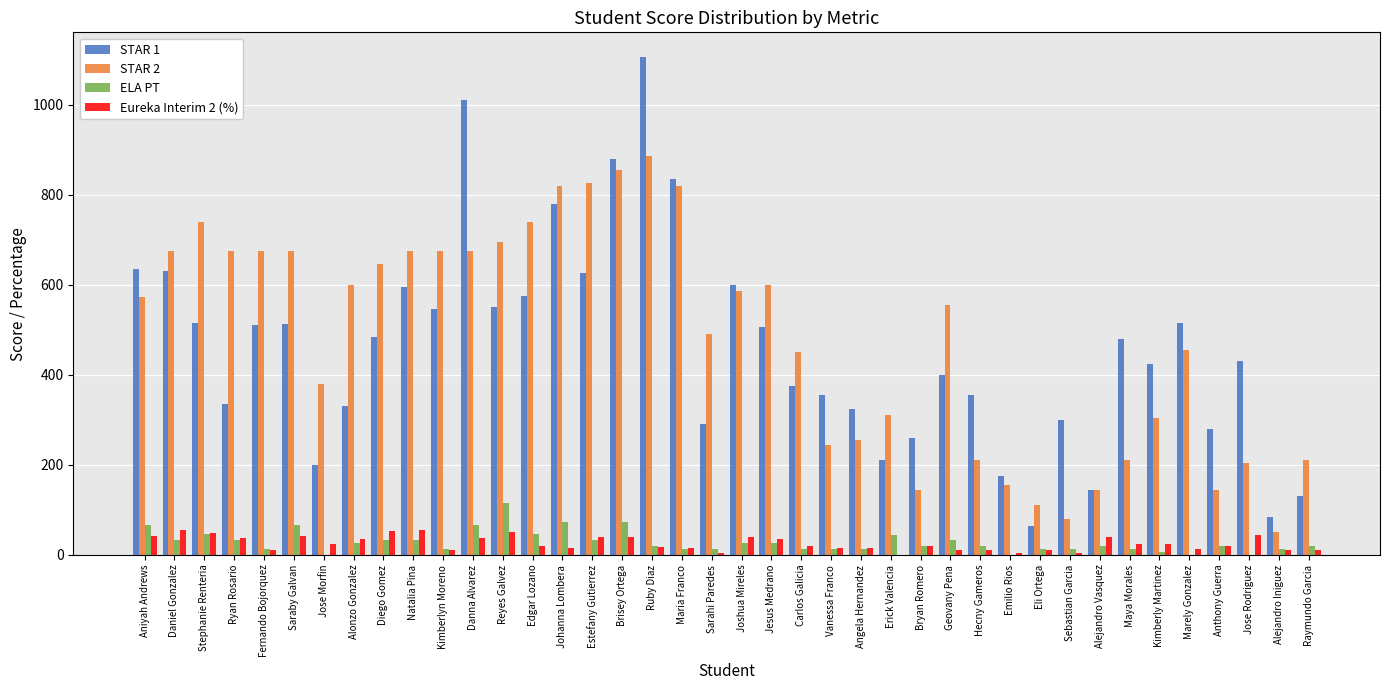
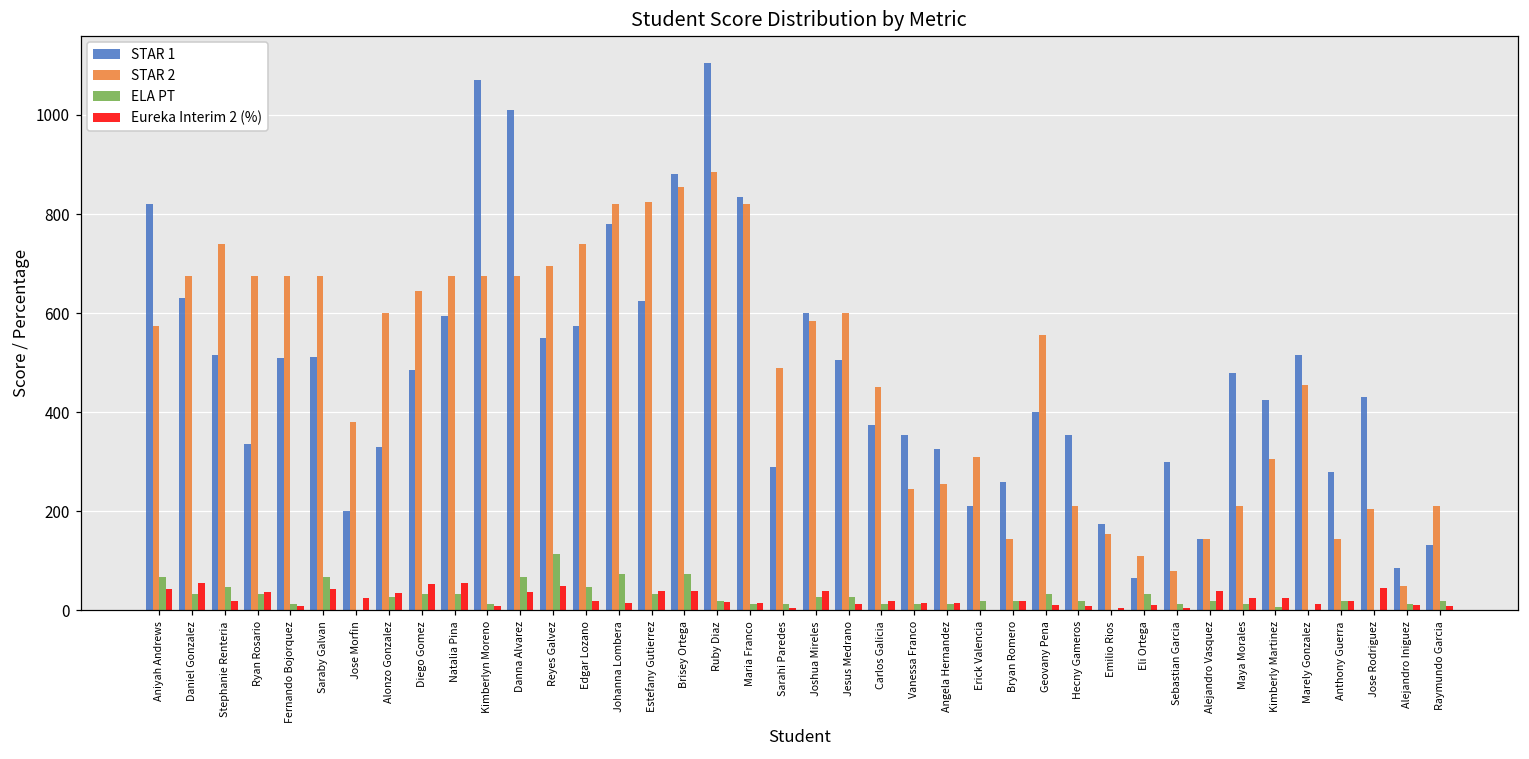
  {
    "STAR 1": {
-     "Aniyah Andrews": 640,
+     "Aniyah Andrews": 820,
      "Daniel Gonzalez": 630,
      "Stephanie Renteria": 520,
      "Ryan Rosario": 340,
      "Fernando Bojorquez": 510,
      "Saraby Galvan": 510,
      "Jose Morfin": 200,
      "Alonzo Gonzalez": 330,
      "Diego Gomez": 490,
      "Natalia Pina": 600,
-     "Kimberlyn Moreno": 550,
+     "Kimberlyn Moreno": 1070,
      "Danna Alvarez": 1010,
      "Reyes Galvez": 550,
      "Edgar Lozano": 580,
      "Johanna Lombera": 780,
      "Estefany Gutierrez": 630,
      "Brisey Ortega": 880,
      "Ruby Diaz": 1110,
      "Maria Franco": 840,
      "Sarahi Paredes": 290,
      "Joshua Mireles": 600,
      "Jesus Medrano": 510,
      "Carlos Galicia": 380,
      "Vanessa Franco": 360,
      "Angela Hernandez": 330,
      "Erick Valencia": 210,
      "Bryan Romero": 260,
      "Geovany Pena": 400,
      "Hecny Gameros": 360,
      "Emilio Rios": 180,
      "Eli Ortega": 70,
      "Sebastian Garcia": 300,
      "Alejandro Vasquez": 150,
      "Maya Morales": 480,
      "Kimberly Martinez": 430,
      "Marely Gonzalez": 520,
      "Anthony Guerra": 280,
      "Jose Rodriguez": 430,
      "Alejandro Iniguez": 90,
      "Raymundo Garcia": 130
    },
    "STAR 2": {
      "Aniyah Andrews": 570,
      "Daniel Gonzalez": 680,
      "Stephanie Renteria": 740,
      "Ryan Rosario": 680,
      "Fernando Bojorquez": 680,
      "Saraby Galvan": 680,
      "Jose Morfin": 380,
      "Alonzo Gonzalez": 600,
      "Diego Gomez": 650,
      "Natalia Pina": 680,
      "Kimberlyn Moreno": 680,
      "Danna Alvarez": 680,
      "Reyes Galvez": 700,
      "Edgar Lozano": 740,
      "Johanna Lombera": 820,
      "Estefany Gutierrez": 830,
      "Brisey Ortega": 860,
      "Ruby Diaz": 890,
      "Maria Franco": 820,
      "Sarahi Paredes": 490,
      "Joshua Mireles": 590,
      "Jesus Medrano": 600,
      "Carlos Galicia": 450,
      "Vanessa Franco": 250,
      "Angela Hernandez": 260,
      "Erick Valencia": 310,
      "Bryan Romero": 150,
      "Geovany Pena": 560,
      "Hecny Gameros": 210,
      "Emilio Rios": 160,
      "Eli Ortega": 110,
      "Sebastian Garcia": 80,
      "Alejandro Vasquez": 150,
      "Maya Morales": 210,
      "Kimberly Martinez": 310,
      "Marely Gonzalez": 460,
      "Anthony Guerra": 150,
      "Jose Rodriguez": 210,
      "Alejandro Iniguez": 50,
      "Raymundo Garcia": 210
    },
    "ELA PT": {
      "Aniyah Andrews": 70,
      "Daniel Gonzalez": 30,
      "Stephanie Renteria": 50,
      "Ryan Rosario": 30,
      "Fernando Bojorquez": 10,
      "Saraby Galvan": 70,
      "Jose Morfin": 0,
      "Alonzo Gonzalez": 30,
      "Diego Gomez": 30,
      "Natalia Pina": 30,
      "Kimberlyn Moreno": 10,
      "Danna Alvarez": 70,
      "Reyes Galvez": 110,
      "Edgar Lozano": 50,
      "Johanna Lombera": 70,
      "Estefany Gutierrez": 30,
      "Brisey Ortega": 70,
      "Ruby Diaz": 20,
      "Maria Franco": 10,
      "Sarahi Paredes": 10,
      "Joshua Mireles": 30,
      "Jesus Medrano": 30,
      "Carlos Galicia": 10,
      "Vanessa Franco": 10,
      "Angela Hernandez": 10,
-     "Erick Valencia": 40,
+     "Erick Valencia": 20,
      "Bryan Romero": 20,
      "Geovany Pena": 30,
      "Hecny Gameros": 20,
      "Emilio Rios": 0,
-     "Eli Ortega": 10,
+     "Eli Ortega": 30,
      "Sebastian Garcia": 10,
      "Alejandro Vasquez": 20,
      "Maya Morales": 10,
      "Kimberly Martinez": 10,
      "Marely Gonzalez": 0,
      "Anthony Guerra": 20,
      "Jose Rodriguez": 0,
      "Alejandro Iniguez": 10,
      "Raymundo Garcia": 20
    },
    "Eureka Interim 2 (%)": {
      "Aniyah Andrews": 40,
      "Daniel Gonzalez": 60,
-     "Stephanie Renteria": 50,
+     "Stephanie Renteria": 20,
      "Ryan Rosario": 40,
      "Fernando Bojorquez": 10,
      "Saraby Galvan": 40,
      "Jose Morfin": 30,
      "Alonzo Gonzalez": 40,
      "Diego Gomez": 50,
      "Natalia Pina": 60,
      "Kimberlyn Moreno": 10,
      "Danna Alvarez": 40,
      "Reyes Galvez": 50,
      "Edgar Lozano": 20,
      "Johanna Lombera": 20,
      "Estefany Gutierrez": 40,
      "Brisey Ortega": 40,
      "Ruby Diaz": 20,
      "Maria Franco": 20,
      "Joshua Mireles": 40,
-     "Jesus Medrano": 40,
+     "Jesus Medrano": 10,
      "Carlos Galicia": 20,
      "Vanessa Franco": 20,
      "Angela Hernandez": 20,
      "Erick Valencia": 0,
      "Bryan Romero": 20,
      "Geovany Pena": 10,
      "Hecny Gameros": 10,
      "Eli Ortega": 10,
      "Alejandro Vasquez": 40,
      "Maya Morales": 30,
      "Kimberly Martinez": 30,
      "Marely Gonzalez": 10,
      "Anthony Guerra": 20,
      "Jose Rodriguez": 50,
      "Alejandro Iniguez": 10,
      "Raymundo Garcia": 10
    }
  }
